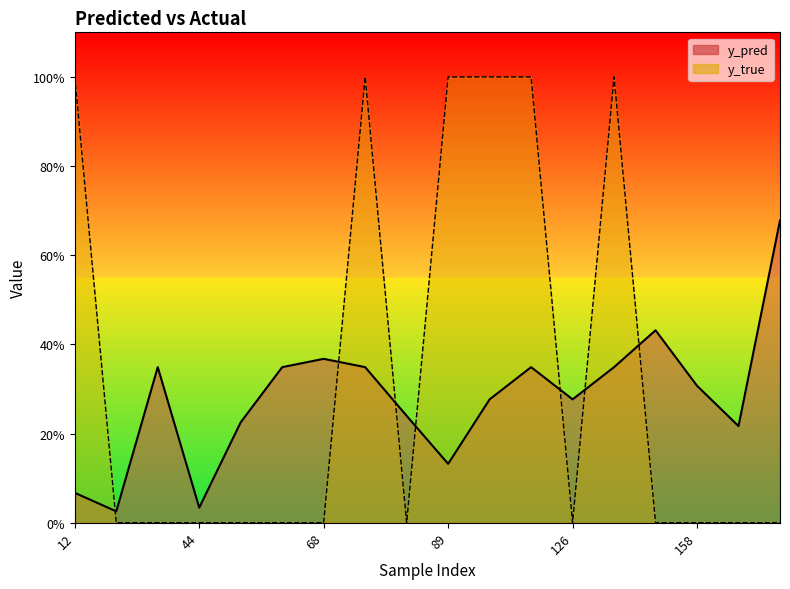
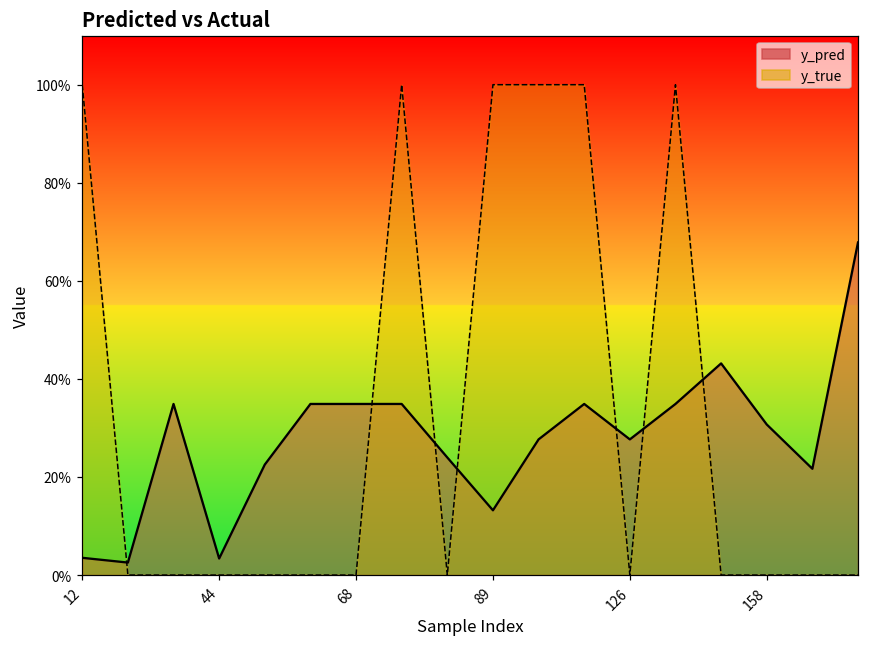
  {
    "y_pred": {
-     "12": "7%",
+     "12": "4%",
      "44": "3%",
-     "68": "37%",
+     "68": "35%",
      "89": "13%",
      "126": "28%",
      "158": "31%"
    },
    "y_true": {
      "12": "100%",
      "44": "0%",
      "68": "0%",
      "89": "100%",
      "126": "0%",
      "158": "0%"
    }
  }
